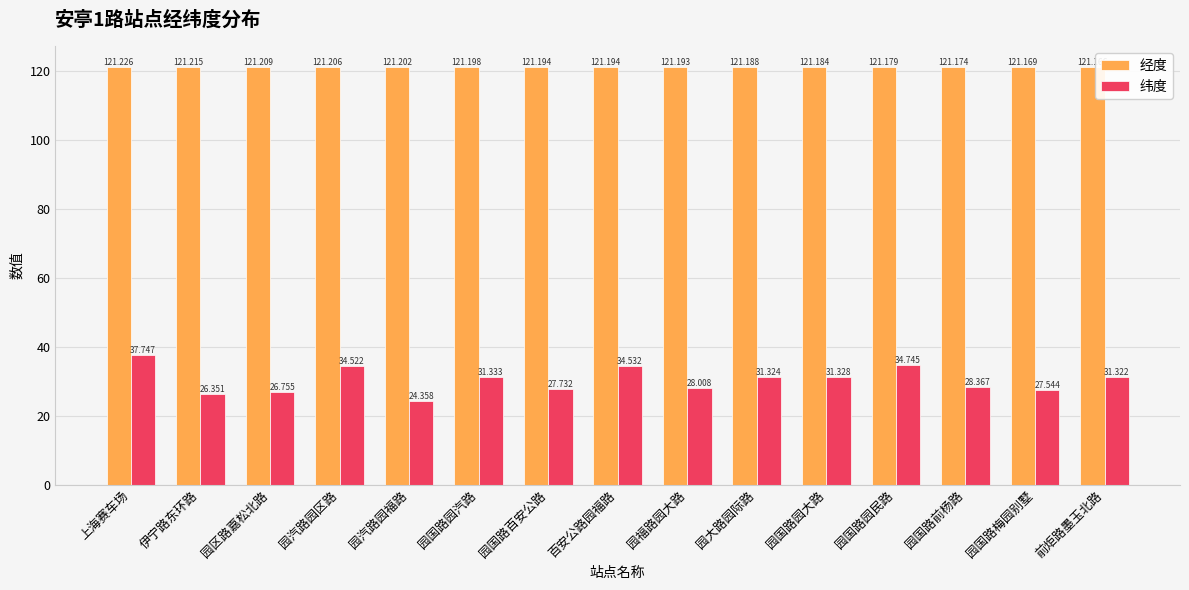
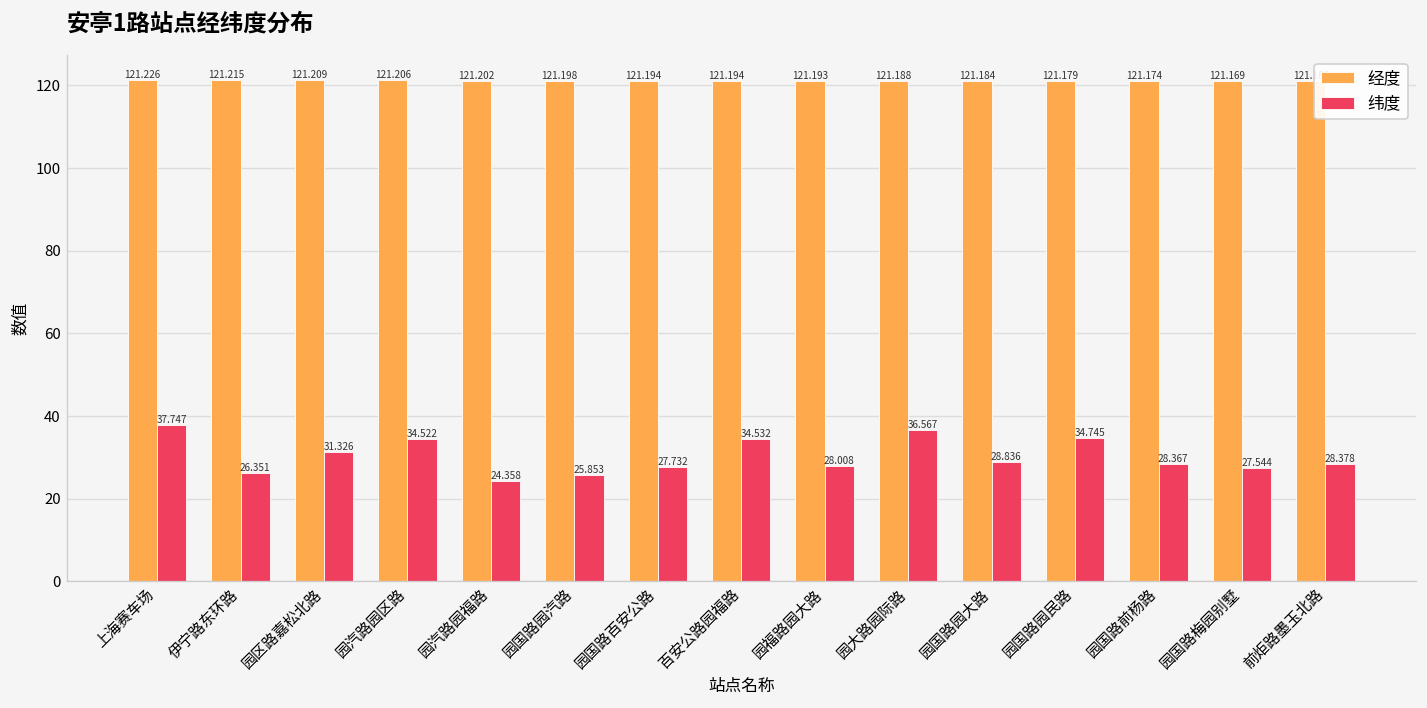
  {
    "经度": {
      "上海赛车场": 121.226,
      "伊宁路东环路": 121.215,
      "园区路嘉松北路": 121.209,
      "园汽路园区路": 121.206,
      "园汽路园福路": 121.202,
      "园国路园汽路": 121.198,
      "园国路百安公路": 121.194,
      "百安公路园福路": 121.194,
      "园福路园大路": 121.193,
      "园大路园际路": 121.188,
      "园国路园大路": 121.184,
      "园国路园民路": 121.179,
      "园国路前杨路": 121.174,
      "园国路梅园别墅": 121.169
    },
    "纬度": {
      "上海赛车场": 37.747,
      "伊宁路东环路": 26.351,
-     "园区路嘉松北路": 26.755,
+     "园区路嘉松北路": 31.326,
      "园汽路园区路": 34.522,
      "园汽路园福路": 24.358,
-     "园国路园汽路": 31.333,
+     "园国路园汽路": 25.853,
      "园国路百安公路": 27.732,
      "百安公路园福路": 34.532,
      "园福路园大路": 28.008,
-     "园大路园际路": 31.324,
-     "园国路园大路": 31.328,
+     "园大路园际路": 36.567,
+     "园国路园大路": 28.836,
      "园国路园民路": 34.745,
      "园国路前杨路": 28.367,
      "园国路梅园别墅": 27.544,
-     "前炬路墨玉北路": 31.322
+     "前炬路墨玉北路": 28.378
    }
  }
